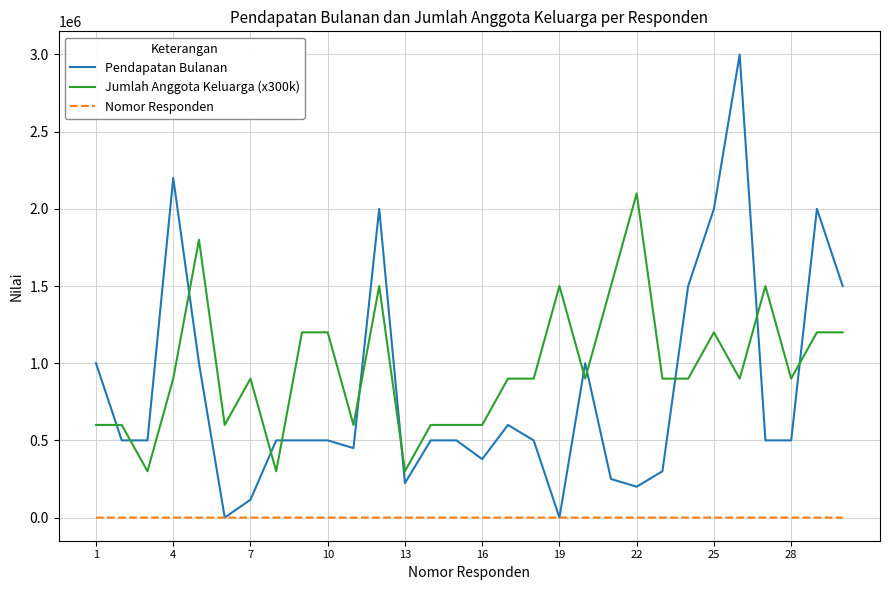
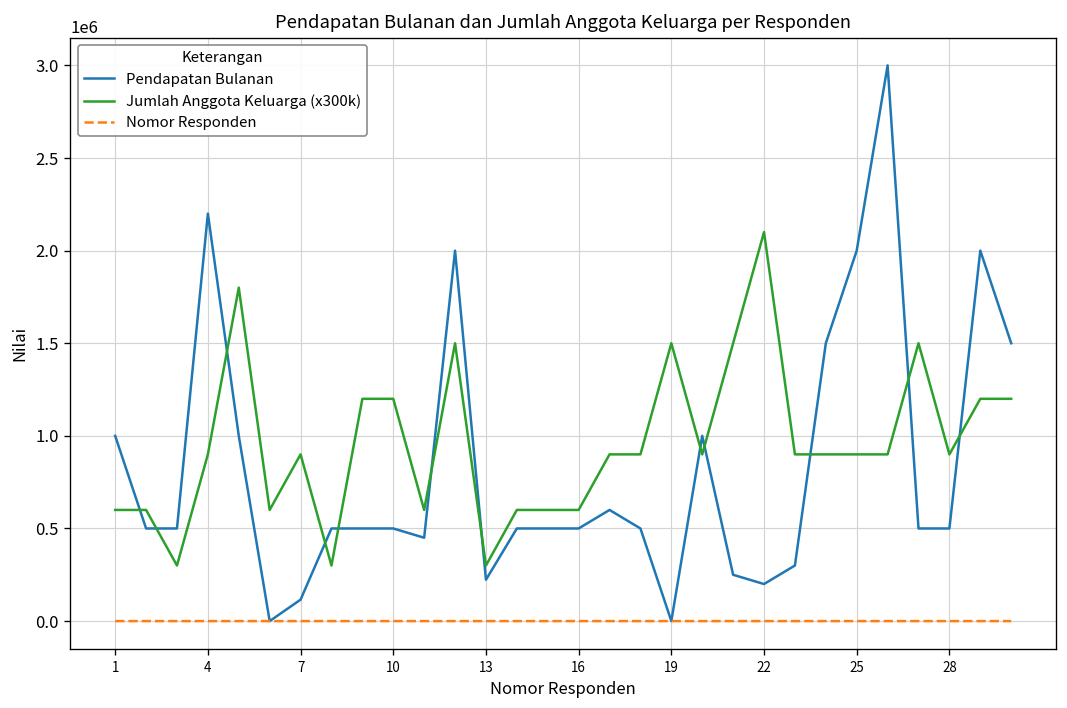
  {
    "Pendapatan Bulanan": {
      "1": 1000000,
      "4": 2200000,
      "7": 120000,
      "10": 500000,
      "13": 220000,
-     "16": 380000,
+     "16": 500000,
      "22": 200000,
      "25": 2000000,
      "28": 500000
    },
    "Jumlah Anggota Keluarga (x300k)": {
      "1": 600000,
      "4": 900000,
      "7": 900000,
      "10": 1200000,
      "13": 300000,
      "16": 600000,
      "19": 1500000,
      "22": 2100000,
-     "25": 1200000,
+     "25": 900000,
      "28": 900000
    },
    "Nomor Responden": {
      "1": 0,
      "4": 0,
      "7": 0,
      "10": 0,
      "13": 0,
      "16": 0,
      "22": 0,
      "25": 0,
      "28": 0
    }
  }
